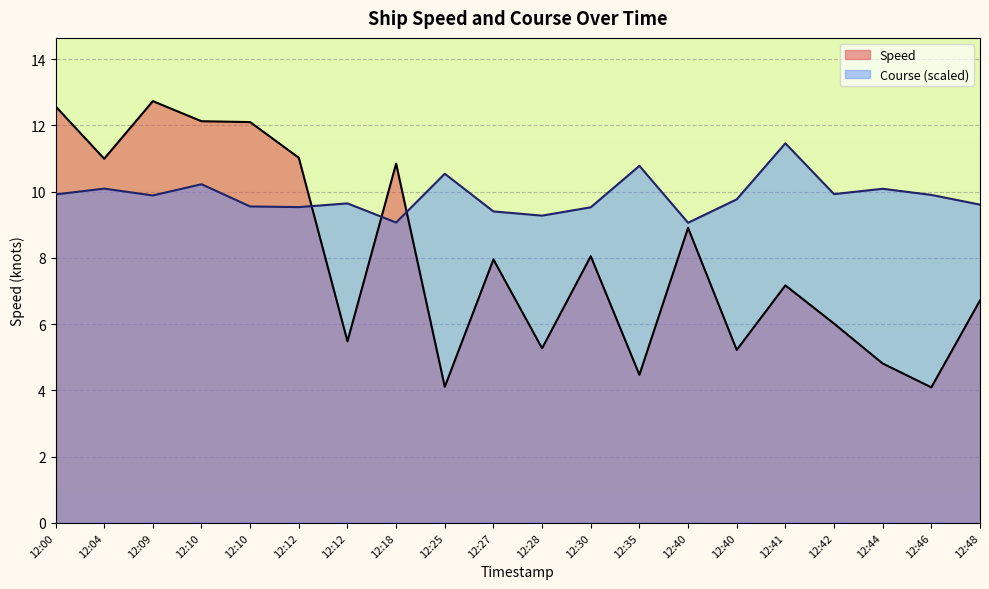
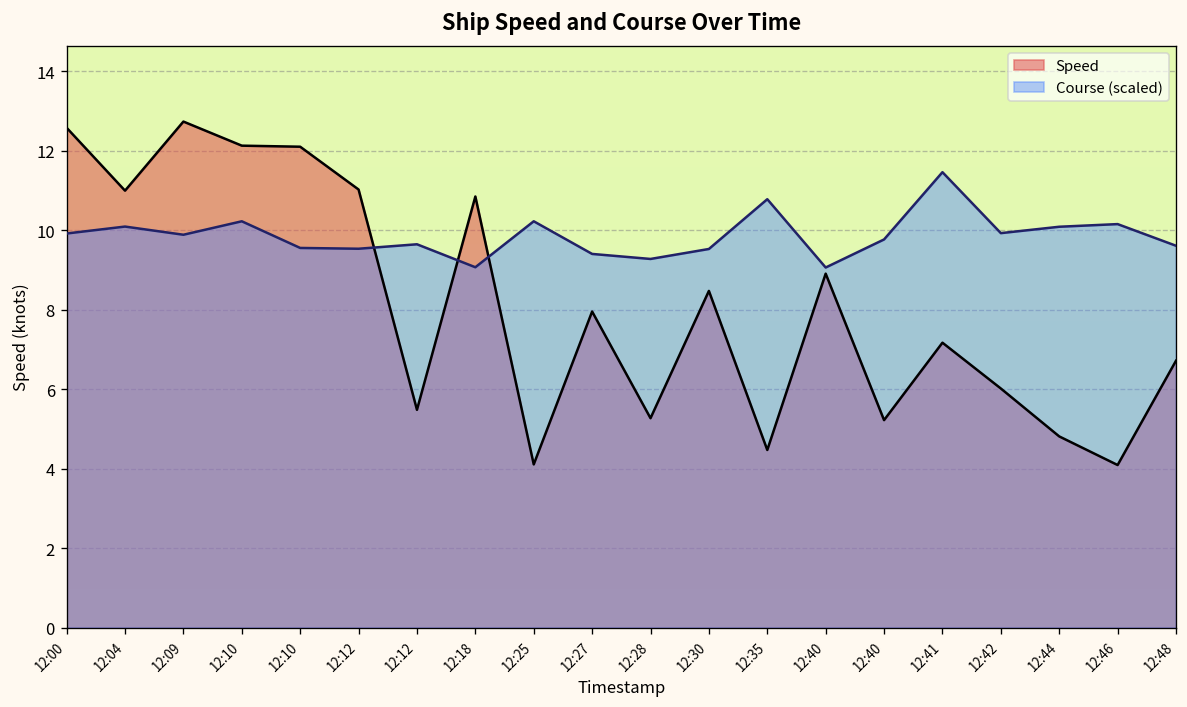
  {
    "Speed": {
      "12:00": 12.6,
      "12:04": 11.0,
      "12:09": 12.7,
      "12:18": 10.8,
      "12:25": 4.1,
      "12:27": 8.0,
      "12:28": 5.3,
-     "12:30": 8.1,
+     "12:30": 8.5,
      "12:35": 4.5,
      "12:41": 7.2,
      "12:42": 6.0,
      "12:44": 4.8,
      "12:46": 4.1,
      "12:48": 6.7
    },
    "Course (scaled)": {
      "12:00": 9.9,
      "12:04": 10.1,
      "12:09": 9.9,
      "12:18": 9.1,
-     "12:25": 10.5,
+     "12:25": 10.2,
      "12:27": 9.4,
      "12:28": 9.3,
      "12:30": 9.5,
      "12:35": 10.8,
      "12:41": 11.5,
      "12:42": 9.9,
      "12:44": 10.1,
-     "12:46": 9.9,
+     "12:46": 10.2,
      "12:48": 9.6
    }
  }
